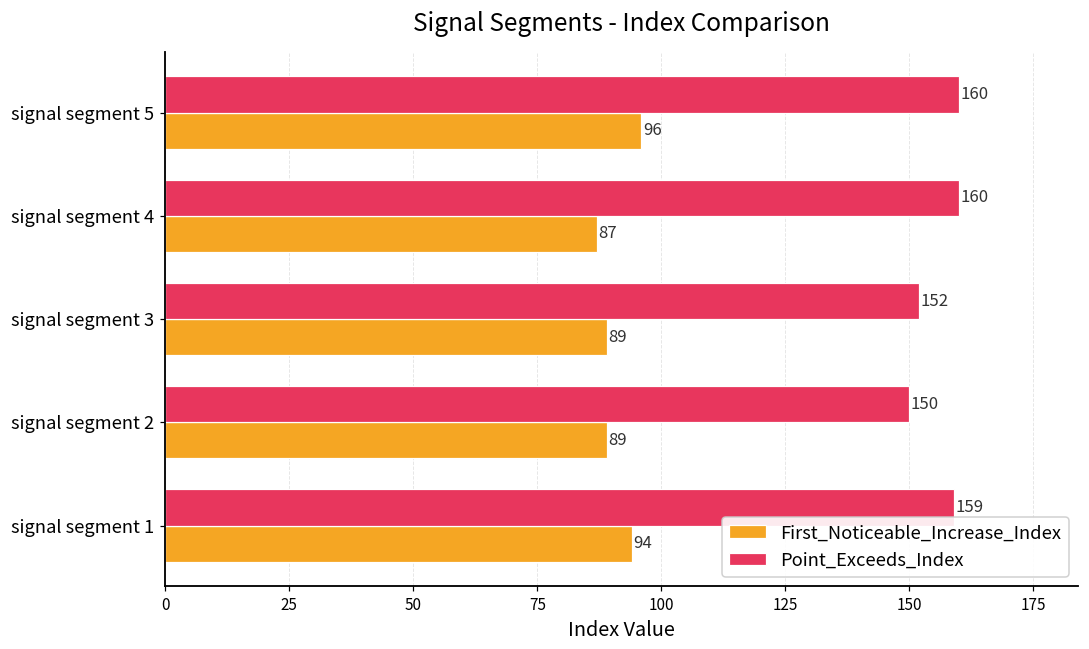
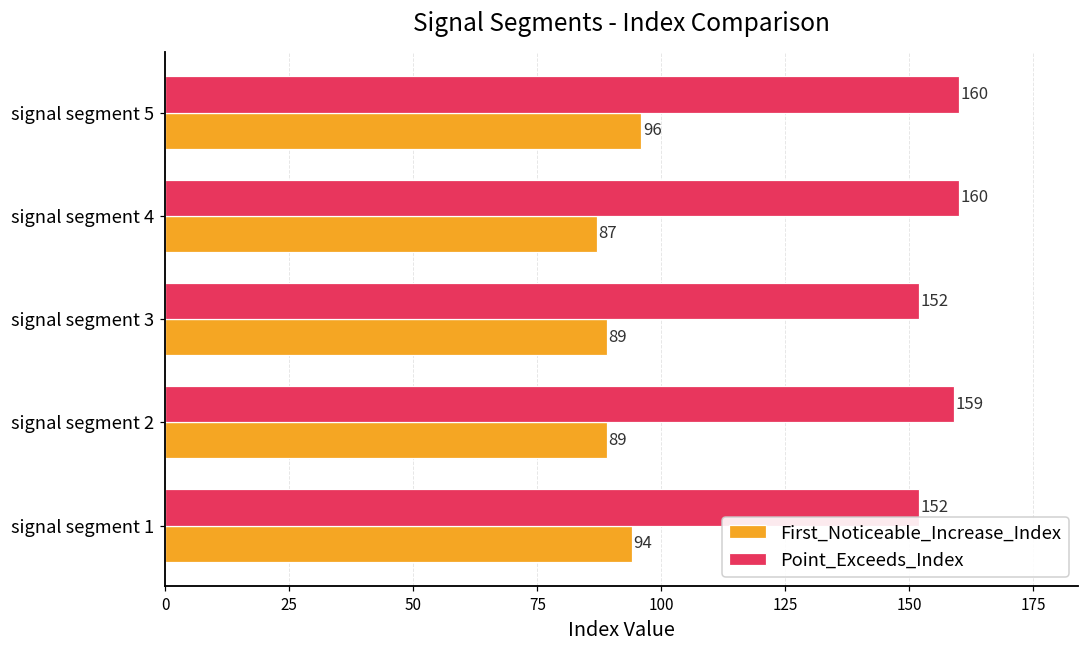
  {
    "First_Noticeable_Increase_Index": {
      "signal segment 5": 96,
      "signal segment 4": 87,
      "signal segment 3": 89,
      "signal segment 2": 89,
      "signal segment 1": 94
    },
    "Point_Exceeds_Index": {
      "signal segment 5": 160,
      "signal segment 4": 160,
      "signal segment 3": 152,
-     "signal segment 2": 150,
-     "signal segment 1": 159
+     "signal segment 2": 159,
+     "signal segment 1": 152
    }
  }
